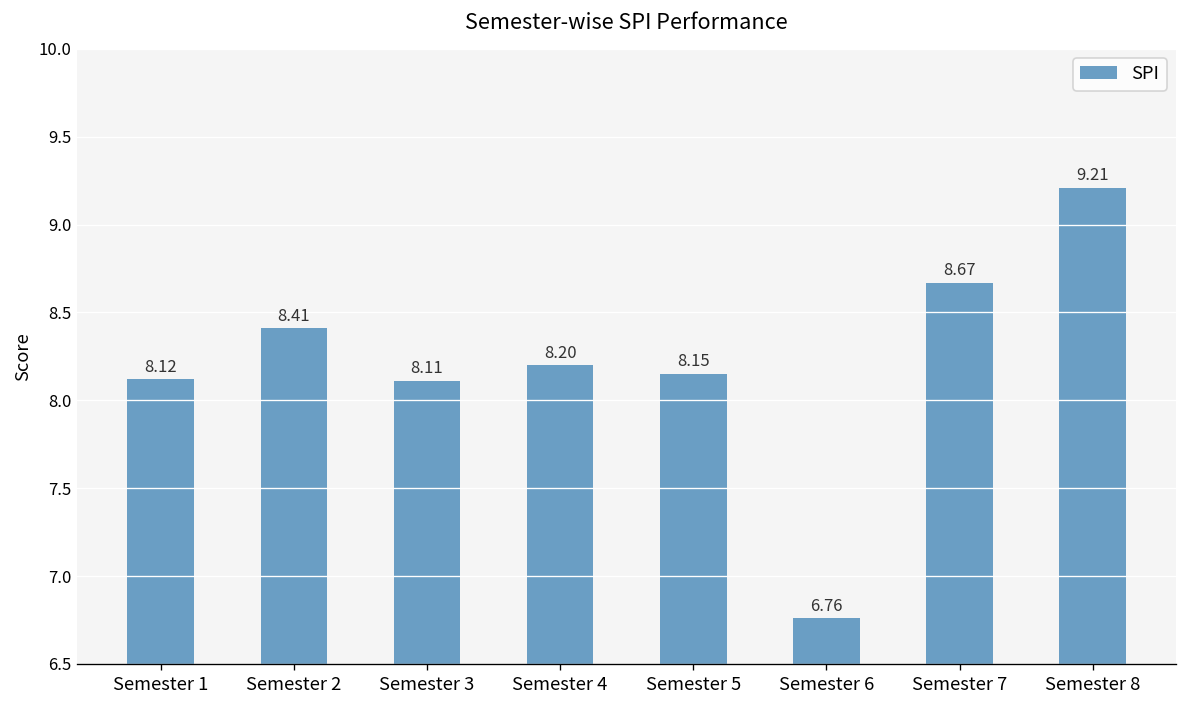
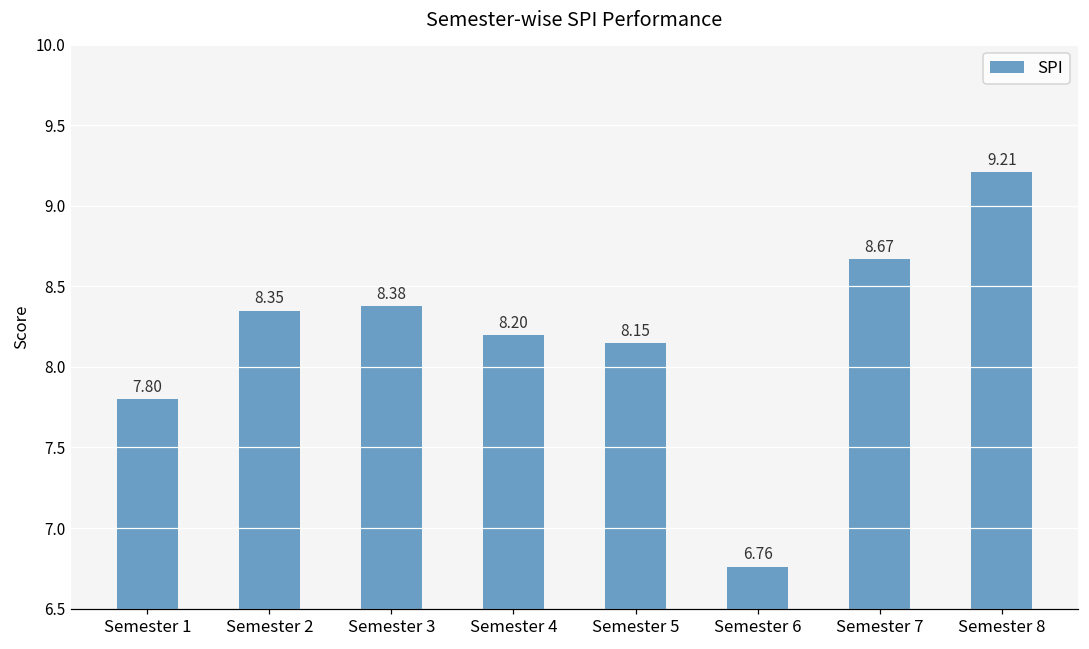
  {
-   "Semester 1": 8.12,
-   "Semester 2": 8.41,
-   "Semester 3": 8.11,
+   "Semester 1": 7.80,
+   "Semester 2": 8.35,
+   "Semester 3": 8.38,
    "Semester 4": 8.20,
    "Semester 5": 8.15,
    "Semester 6": 6.76,
    "Semester 7": 8.67,
    "Semester 8": 9.21
  }
